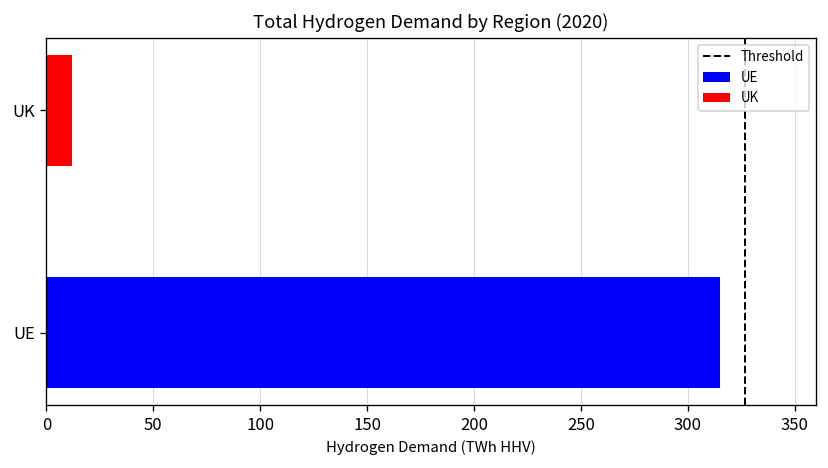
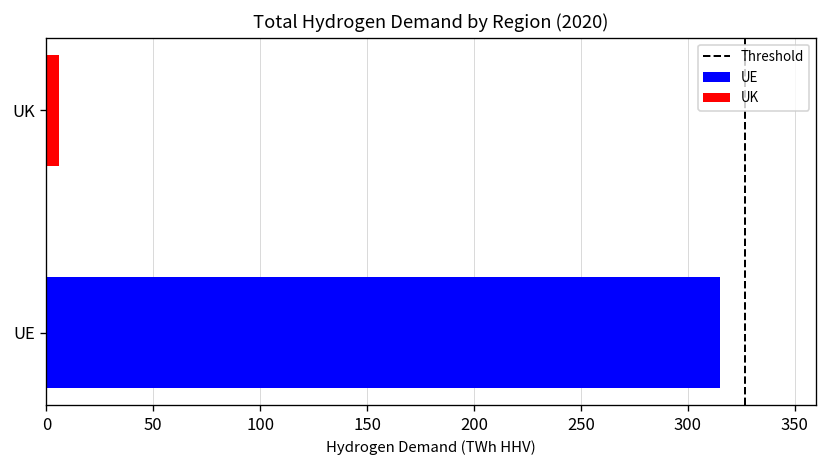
  {
-   "UK": 12,
+   "UK": 6,
    "UE": 315
  }
